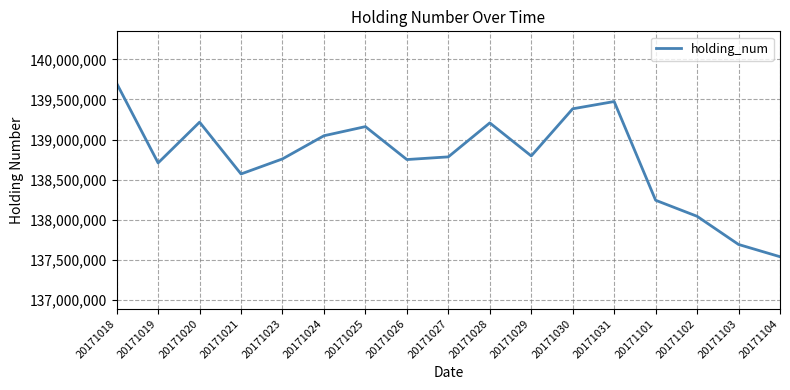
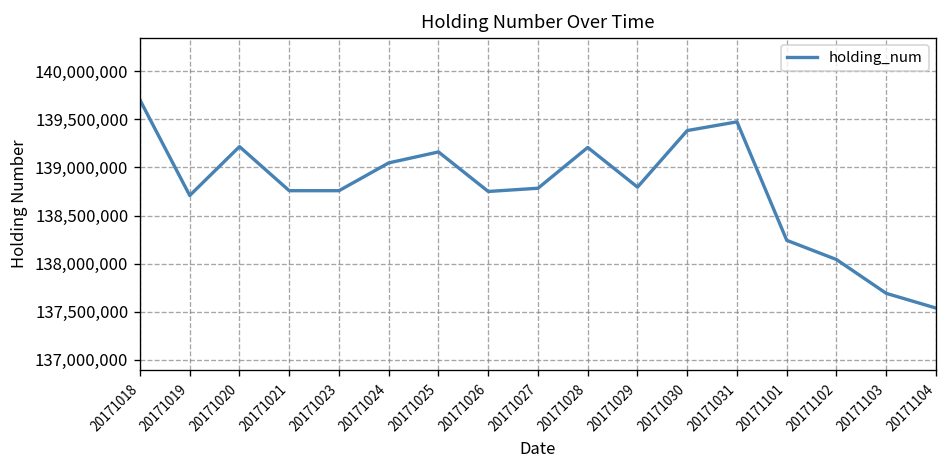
  {
    "20171018": "139,700,000",
    "20171019": "138,700,000",
    "20171020": "139,200,000",
-   "20171021": "138,600,000",
+   "20171021": "138,800,000",
    "20171023": "138,800,000",
    "20171024": "139,000,000",
    "20171025": "139,200,000",
    "20171026": "138,800,000",
    "20171027": "138,800,000",
    "20171028": "139,200,000",
    "20171029": "138,800,000",
    "20171030": "139,400,000",
    "20171031": "139,500,000",
    "20171101": "138,200,000",
    "20171102": "138,000,000",
    "20171103": "137,700,000",
    "20171104": "137,500,000"
  }
